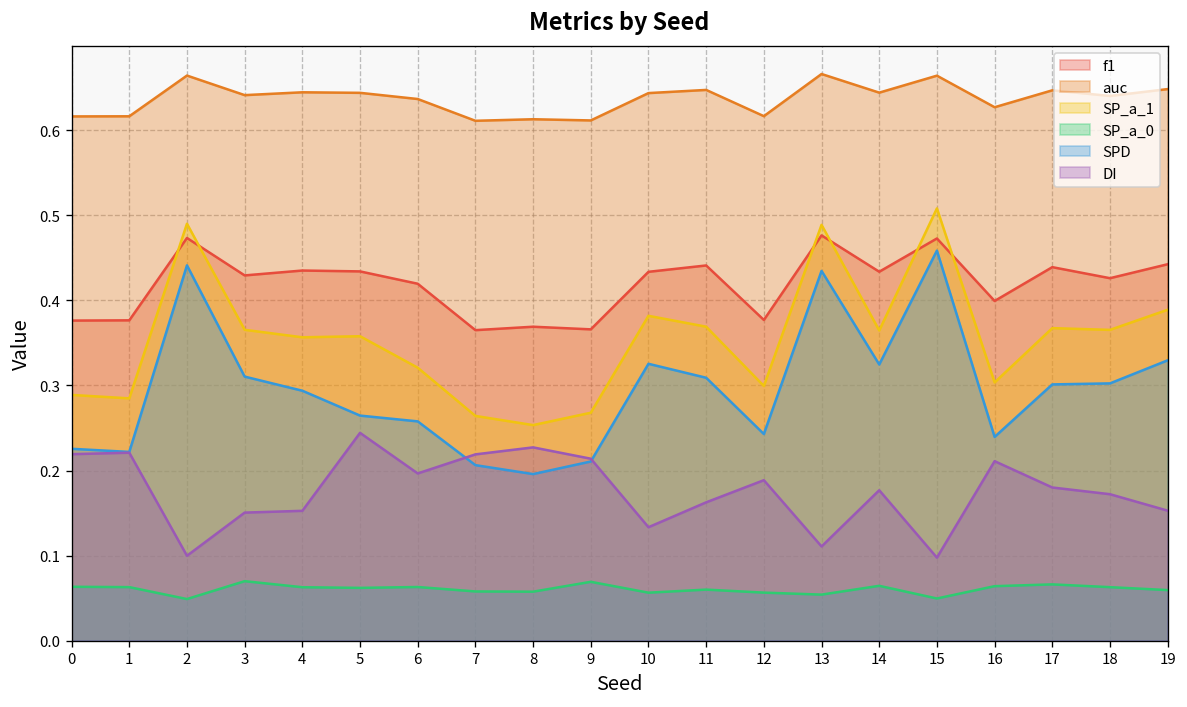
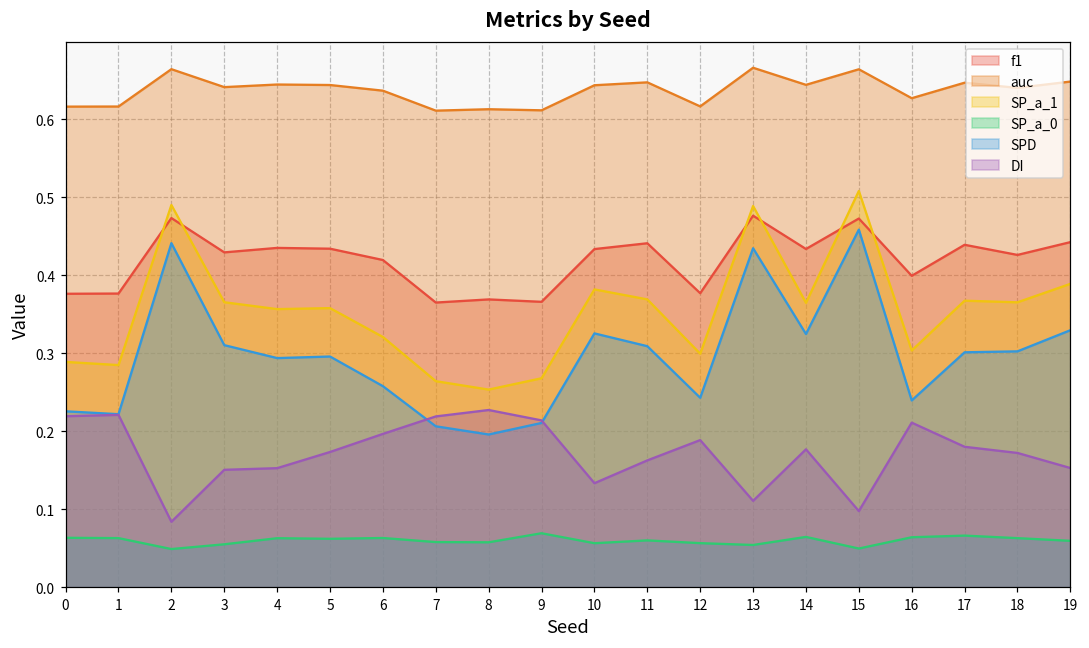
  {
    "SP_a_0": {
      "0": 0.06,
      "1": 0.06,
      "2": 0.05,
-     "3": 0.07,
+     "3": 0.06,
      "4": 0.06,
      "5": 0.06,
      "6": 0.06,
      "7": 0.06,
      "8": 0.06,
      "9": 0.07,
      "10": 0.06,
      "11": 0.06,
      "12": 0.06,
      "13": 0.05,
      "14": 0.06,
      "15": 0.05,
      "16": 0.06,
      "17": 0.07,
      "18": 0.06,
      "19": 0.06
    },
    "SPD": {
      "0": 0.23,
      "2": 0.44,
      "3": 0.31,
      "4": 0.29,
-     "5": 0.26,
+     "5": 0.30,
      "6": 0.26,
      "7": 0.21,
      "8": 0.20,
      "10": 0.33,
      "11": 0.31,
      "12": 0.24,
      "13": 0.43,
      "14": 0.32,
      "15": 0.46,
      "16": 0.24,
      "17": 0.30,
      "18": 0.30,
      "19": 0.33
    },
    "DI": {
      "0": 0.22,
-     "2": 0.10,
+     "2": 0.08,
      "3": 0.15,
      "4": 0.15,
-     "5": 0.24,
+     "5": 0.17,
      "6": 0.20,
      "7": 0.22,
      "8": 0.23,
      "10": 0.13,
      "11": 0.16,
      "12": 0.19,
      "13": 0.11,
      "14": 0.18,
      "15": 0.10,
      "16": 0.21,
      "17": 0.18,
      "18": 0.17,
      "19": 0.15
    }
  }
